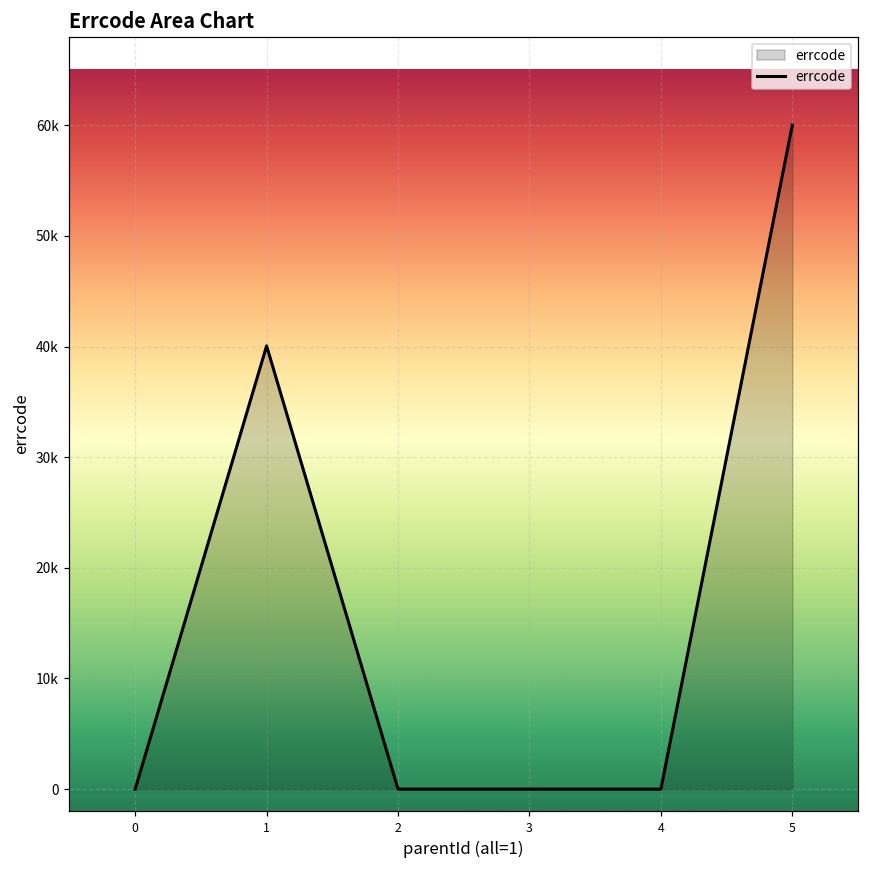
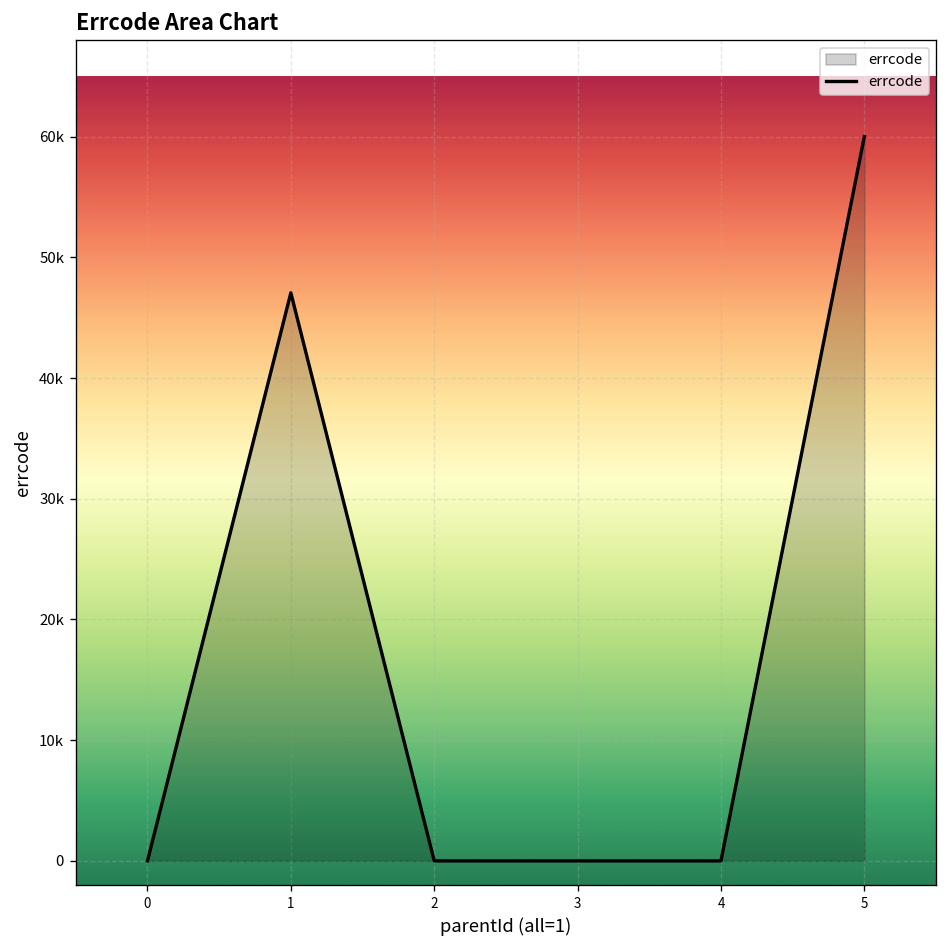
  {
    "0": 0,
-   "1": 40100,
+   "1": 47100,
    "2": 0,
    "3": 0,
    "4": 0,
    "5": 60000
  }
